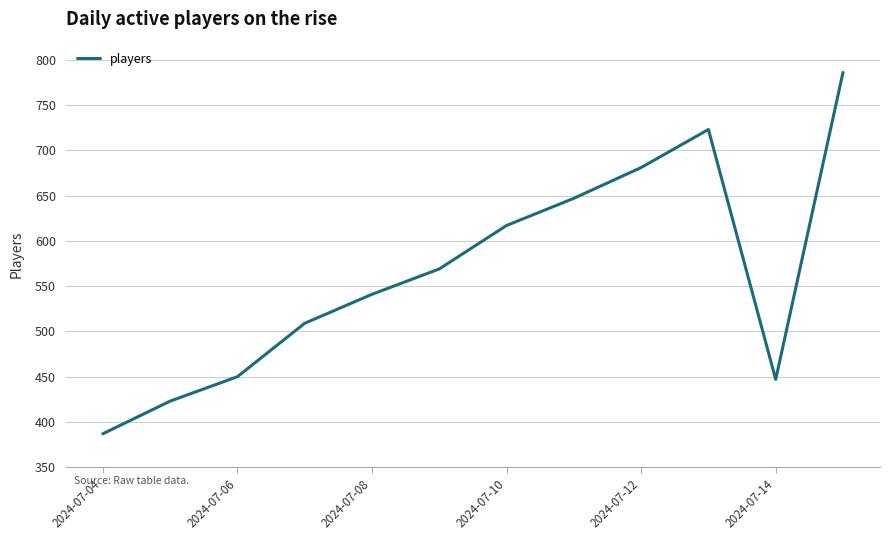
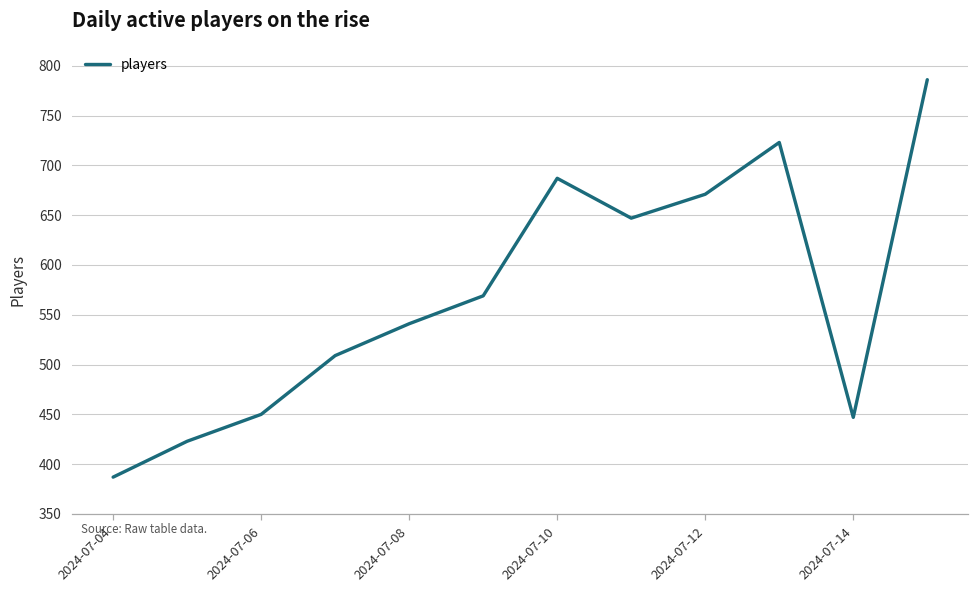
  {
    "2024-07-04": 390,
    "2024-07-06": 450,
    "2024-07-08": 540,
-   "2024-07-10": 620,
-   "2024-07-12": 680,
+   "2024-07-10": 690,
+   "2024-07-12": 670,
    "2024-07-14": 450
  }
